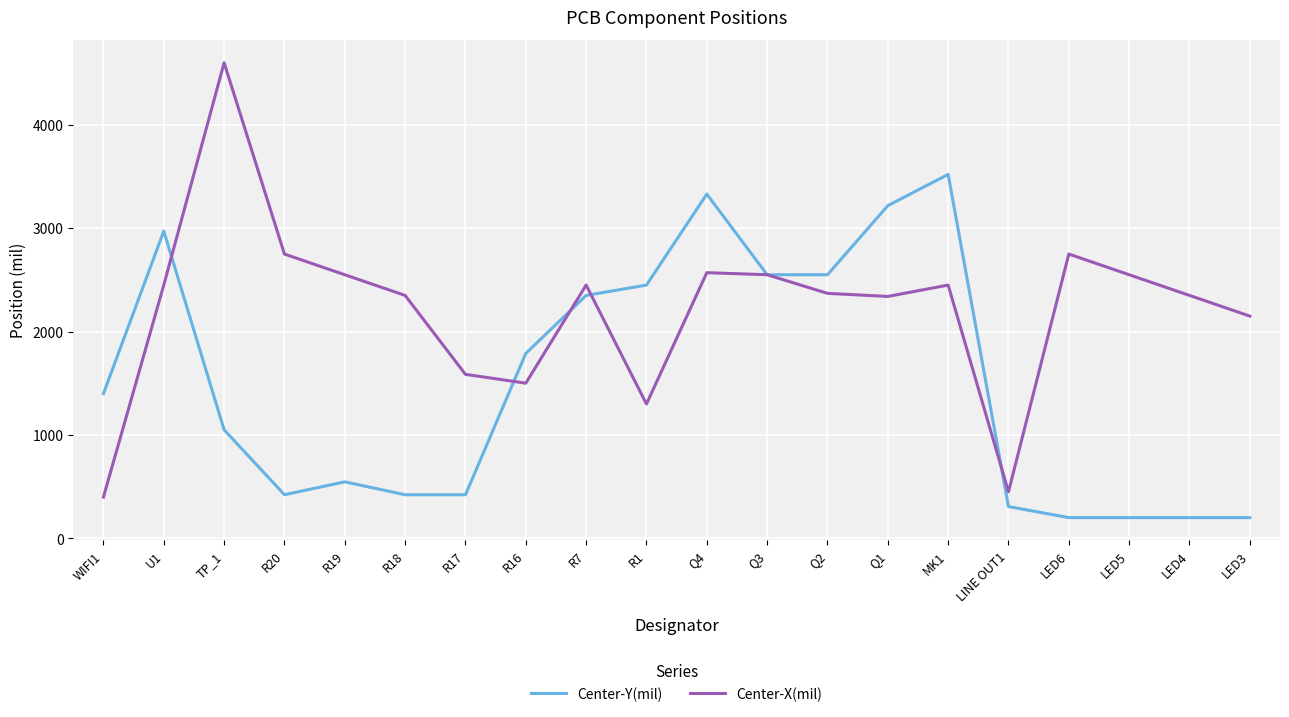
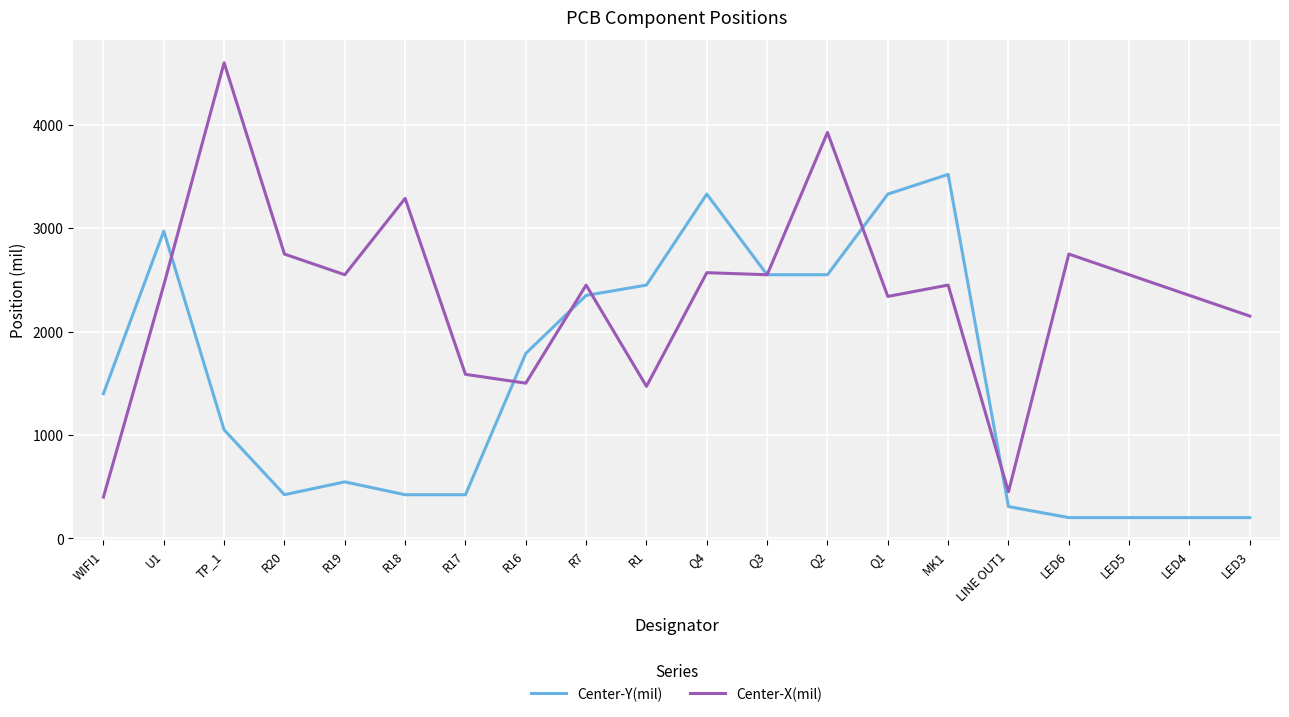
  {
    "Center-Y(mil)": {
      "WIFI1": 1400,
      "U1": 2970,
      "TP_1": 1050,
      "R20": 420,
      "R19": 550,
      "R18": 420,
      "R17": 420,
      "R16": 1790,
      "R7": 2350,
      "R1": 2450,
      "Q4": 3330,
      "Q2": 2550,
-     "Q1": 3220,
+     "Q1": 3330,
      "MK1": 3520,
      "LINE OUT1": 310,
      "LED6": 200,
      "LED5": 200,
      "LED4": 200,
      "LED3": 200
    },
    "Center-X(mil)": {
      "WIFI1": 400,
      "U1": 2450,
      "TP_1": 4600,
      "R20": 2750,
      "R19": 2550,
-     "R18": 2350,
+     "R18": 3290,
      "R17": 1590,
      "R16": 1500,
      "R7": 2450,
-     "R1": 1300,
+     "R1": 1470,
      "Q4": 2570,
-     "Q2": 2370,
+     "Q2": 3930,
      "Q1": 2340,
      "MK1": 2450,
      "LINE OUT1": 450,
      "LED6": 2750,
      "LED5": 2550,
      "LED4": 2350,
      "LED3": 2150
    }
  }
